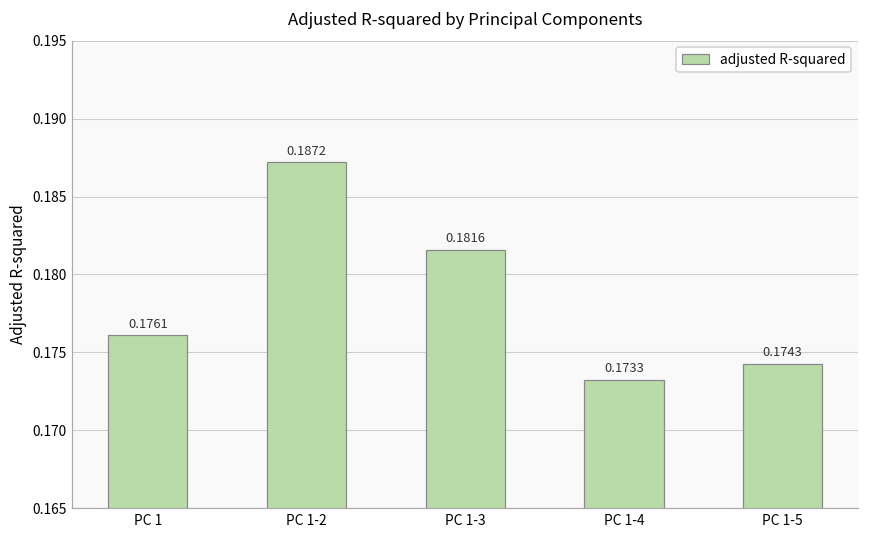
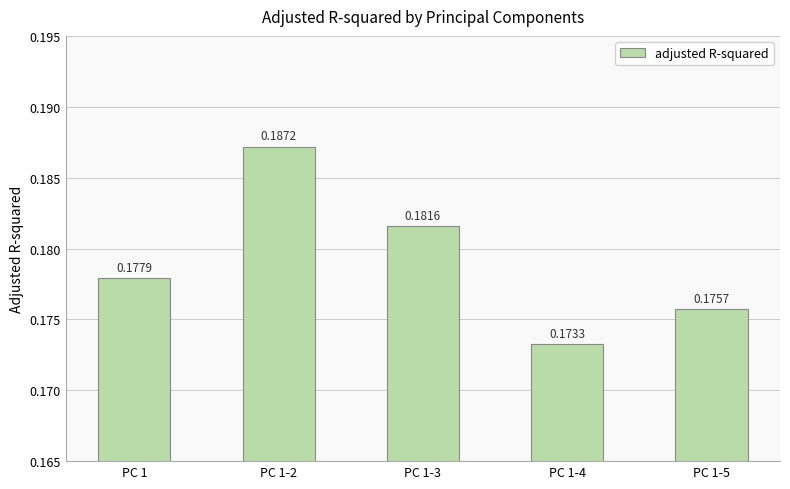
  {
-   "PC 1": 0.1761,
+   "PC 1": 0.1779,
    "PC 1-2": 0.1872,
    "PC 1-3": 0.1816,
    "PC 1-4": 0.1733,
-   "PC 1-5": 0.1743
+   "PC 1-5": 0.1757
  }
